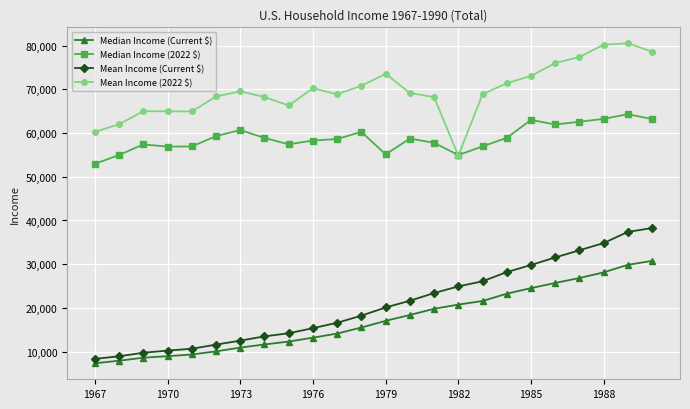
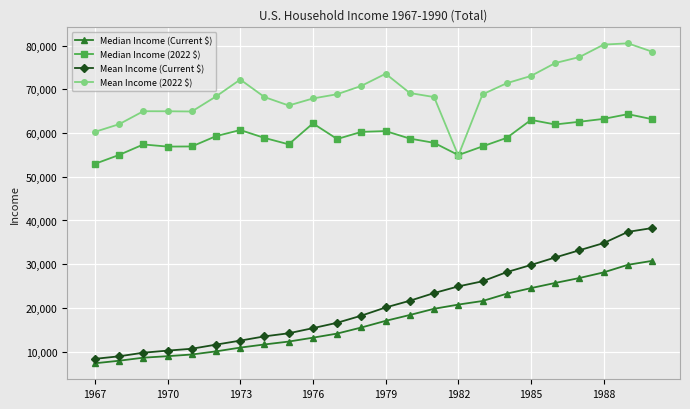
  {
    "Median Income (2022 $)": {
      "1967": "53,000",
      "1970": "57,000",
      "1973": "61,000",
-     "1976": "58,000",
-     "1979": "55,000",
+     "1976": "62,000",
+     "1979": "60,000",
      "1985": "63,000",
      "1988": "63,000"
    },
    "Mean Income (2022 $)": {
      "1967": "60,000",
      "1970": "65,000",
-     "1973": "70,000",
-     "1976": "70,000",
+     "1973": "72,000",
+     "1976": "68,000",
      "1979": "74,000",
      "1985": "73,000",
      "1988": "80,000"
    }
  }
